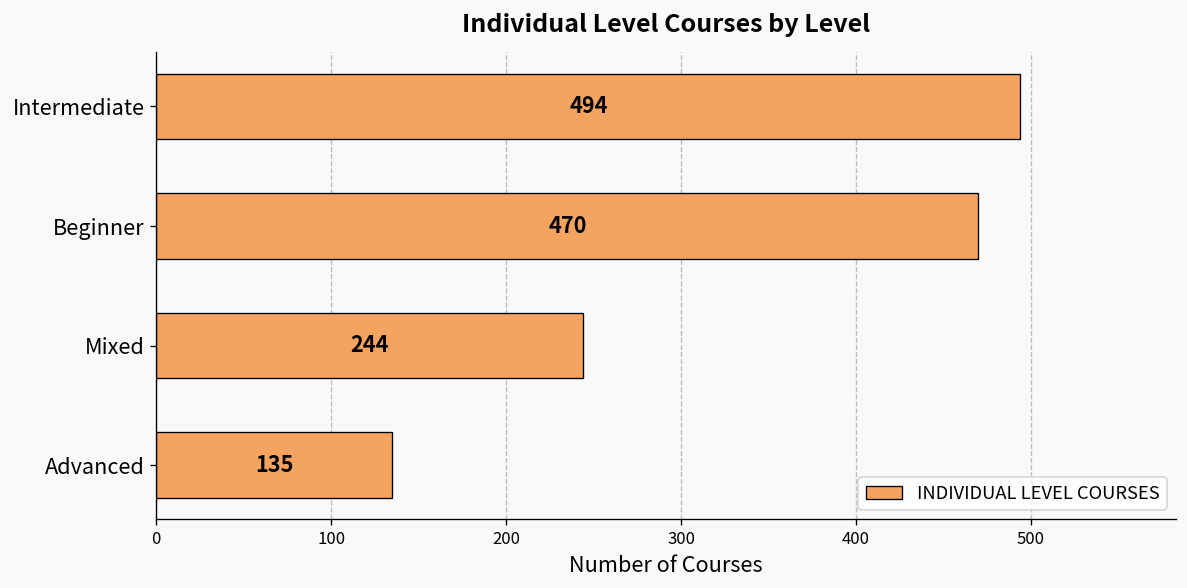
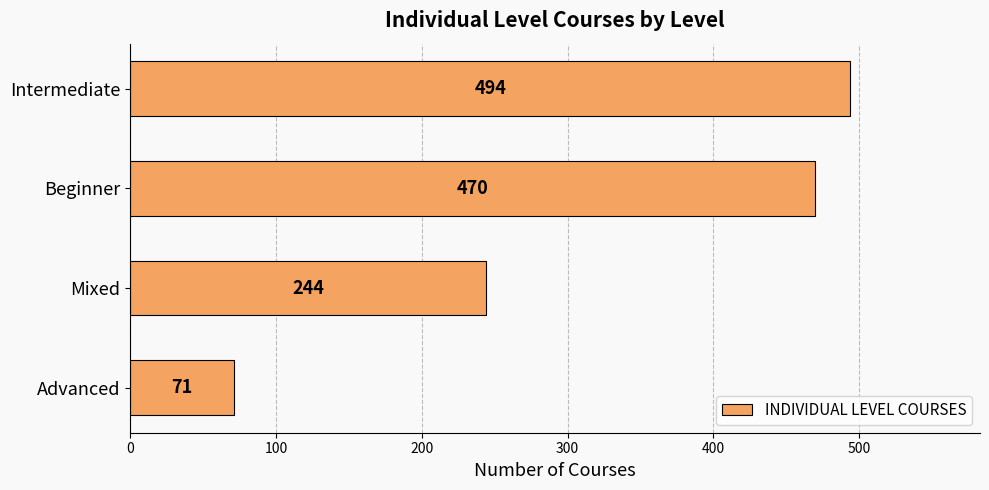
  {
    "Intermediate": 494,
    "Beginner": 470,
    "Mixed": 244,
-   "Advanced": 135
+   "Advanced": 71
  }
